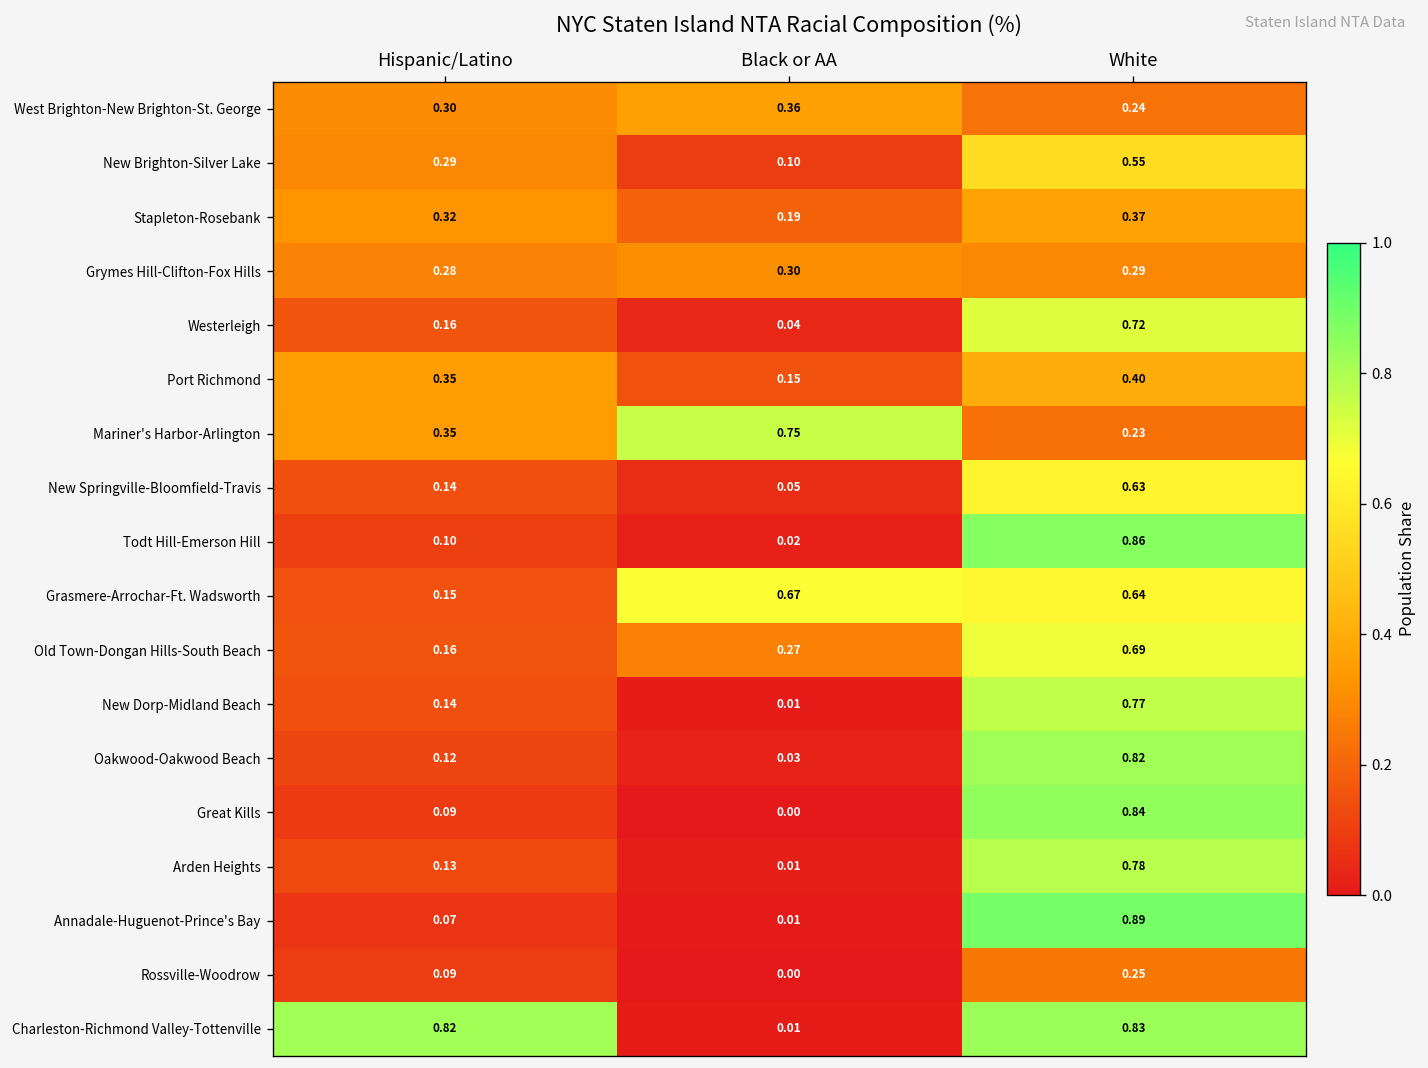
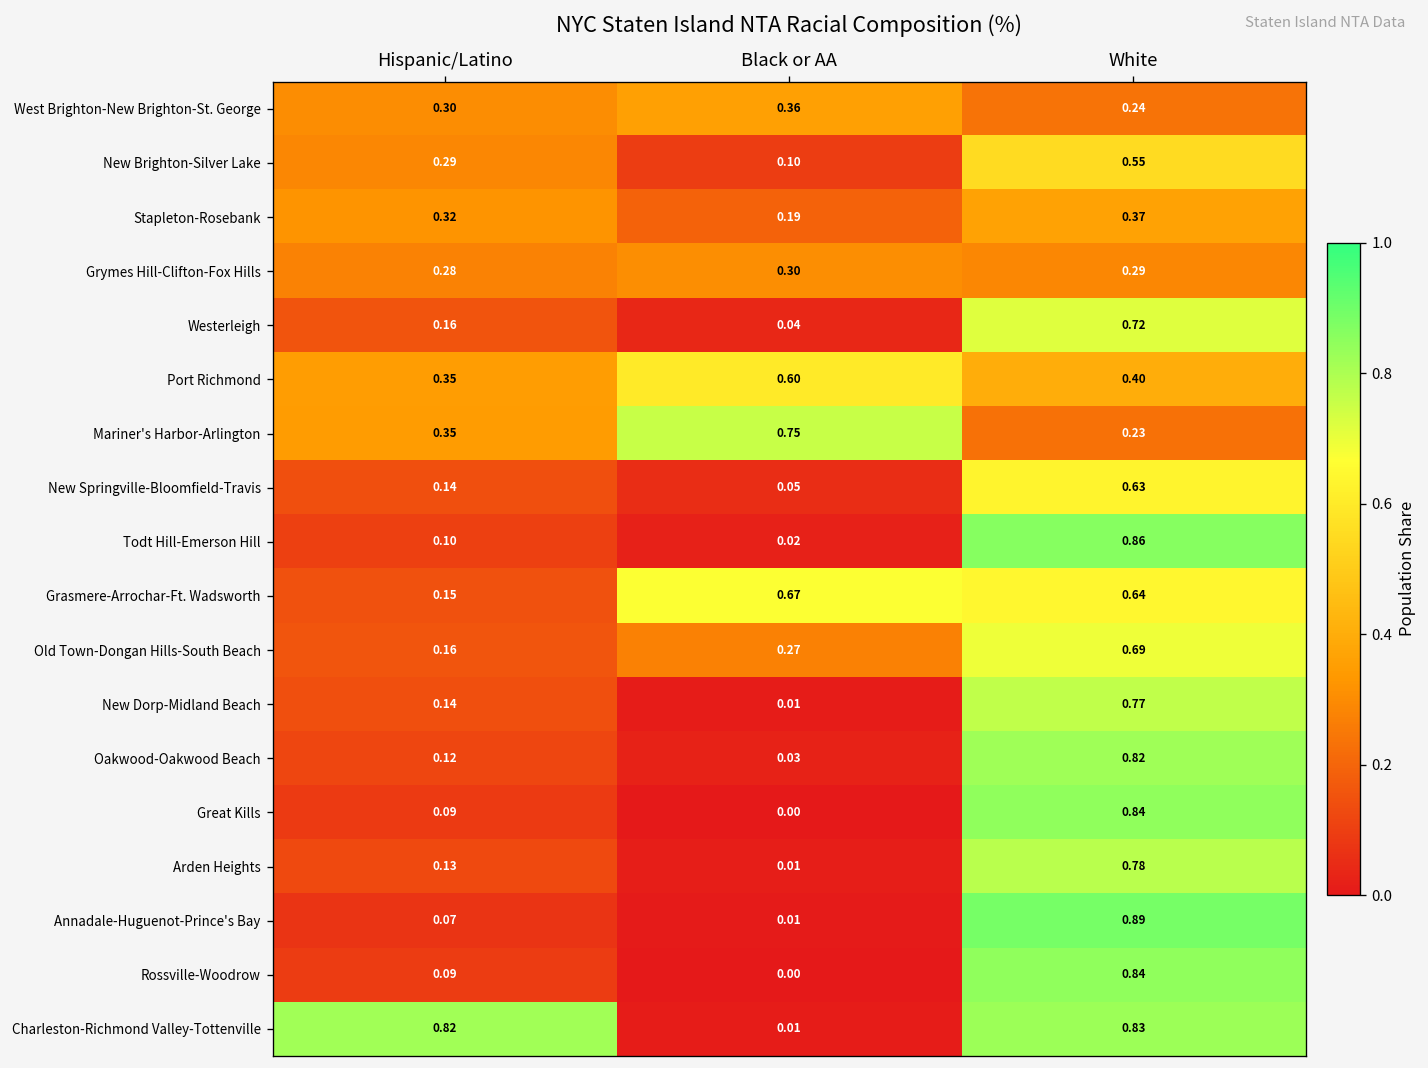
  {
    "West Brighton-New Brighton-St. George": {
      "Hispanic/Latino": 0.30,
      "Black or AA": 0.36,
      "White": 0.24
    },
    "New Brighton-Silver Lake": {
      "Hispanic/Latino": 0.29,
      "Black or AA": 0.10,
      "White": 0.55
    },
    "Stapleton-Rosebank": {
      "Hispanic/Latino": 0.32,
      "Black or AA": 0.19,
      "White": 0.37
    },
    "Grymes Hill-Clifton-Fox Hills": {
      "Hispanic/Latino": 0.28,
      "Black or AA": 0.30,
      "White": 0.29
    },
    "Westerleigh": {
      "Hispanic/Latino": 0.16,
      "Black or AA": 0.04,
      "White": 0.72
    },
    "Port Richmond": {
      "Hispanic/Latino": 0.35,
-     "Black or AA": 0.15,
+     "Black or AA": 0.60,
      "White": 0.40
    },
    "Mariner's Harbor-Arlington": {
      "Hispanic/Latino": 0.35,
      "Black or AA": 0.75,
      "White": 0.23
    },
    "New Springville-Bloomfield-Travis": {
      "Hispanic/Latino": 0.14,
      "Black or AA": 0.05,
      "White": 0.63
    },
    "Todt Hill-Emerson Hill": {
      "Hispanic/Latino": 0.10,
      "Black or AA": 0.02,
      "White": 0.86
    },
    "Grasmere-Arrochar-Ft. Wadsworth": {
      "Hispanic/Latino": 0.15,
      "Black or AA": 0.67,
      "White": 0.64
    },
    "Old Town-Dongan Hills-South Beach": {
      "Hispanic/Latino": 0.16,
      "Black or AA": 0.27,
      "White": 0.69
    },
    "New Dorp-Midland Beach": {
      "Hispanic/Latino": 0.14,
      "Black or AA": 0.01,
      "White": 0.77
    },
    "Oakwood-Oakwood Beach": {
      "Hispanic/Latino": 0.12,
      "Black or AA": 0.03,
      "White": 0.82
    },
    "Great Kills": {
      "Hispanic/Latino": 0.09,
      "Black or AA": 0.00,
      "White": 0.84
    },
    "Arden Heights": {
      "Hispanic/Latino": 0.13,
      "Black or AA": 0.01,
      "White": 0.78
    },
    "Annadale-Huguenot-Prince's Bay": {
      "Hispanic/Latino": 0.07,
      "Black or AA": 0.01,
      "White": 0.89
    },
    "Rossville-Woodrow": {
      "Hispanic/Latino": 0.09,
      "Black or AA": 0.00,
-     "White": 0.25
+     "White": 0.84
    },
    "Charleston-Richmond Valley-Tottenville": {
      "Hispanic/Latino": 0.82,
      "Black or AA": 0.01,
      "White": 0.83
    }
  }
